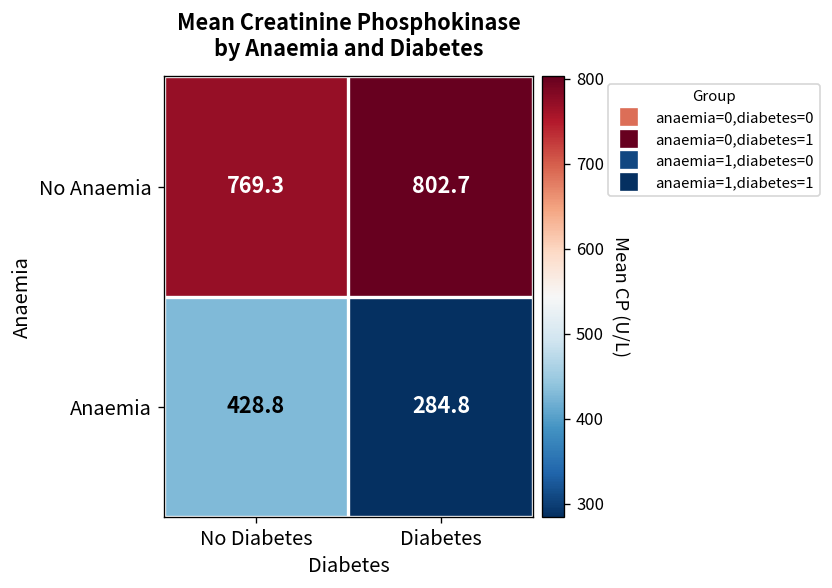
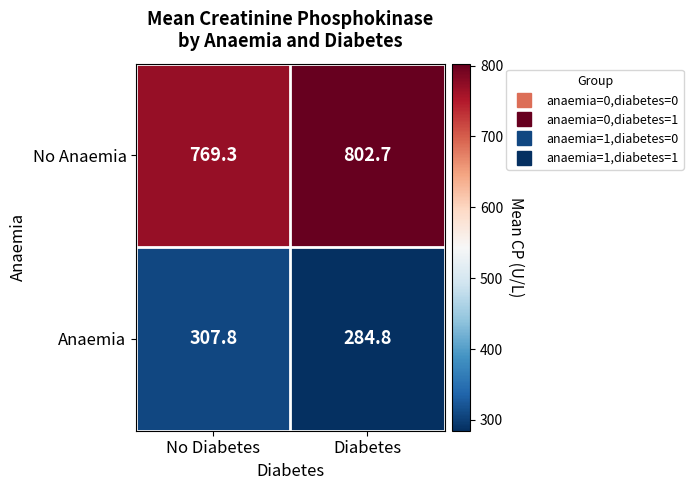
  {
    "No Anaemia": {
      "No Diabetes": 769.3,
      "Diabetes": 802.7
    },
    "Anaemia": {
-     "No Diabetes": 428.8,
+     "No Diabetes": 307.8,
      "Diabetes": 284.8
    }
  }
